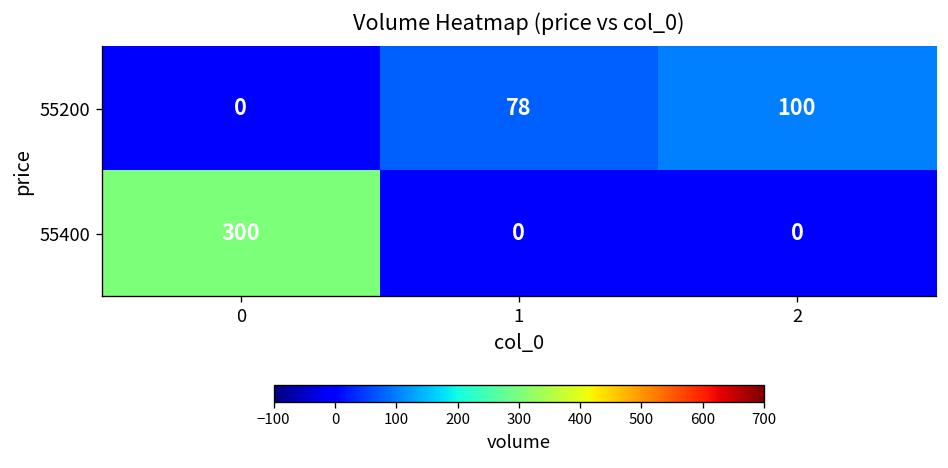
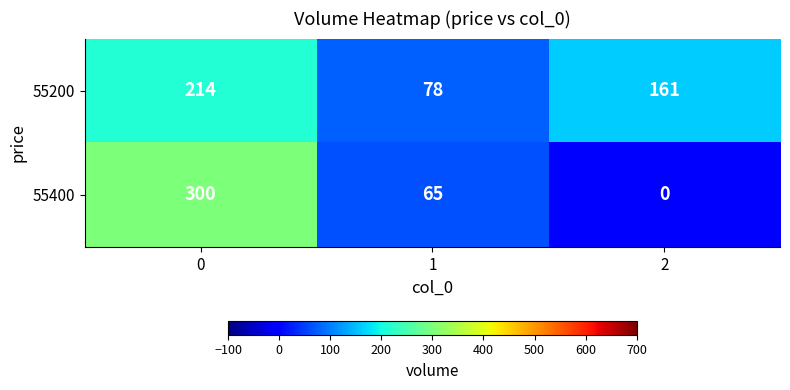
  {
    "55200": {
-     "0": 0,
+     "0": 214,
      "1": 78,
-     "2": 100
+     "2": 161
    },
    "55400": {
      "0": 300,
-     "1": 0,
+     "1": 65,
      "2": 0
    }
  }
